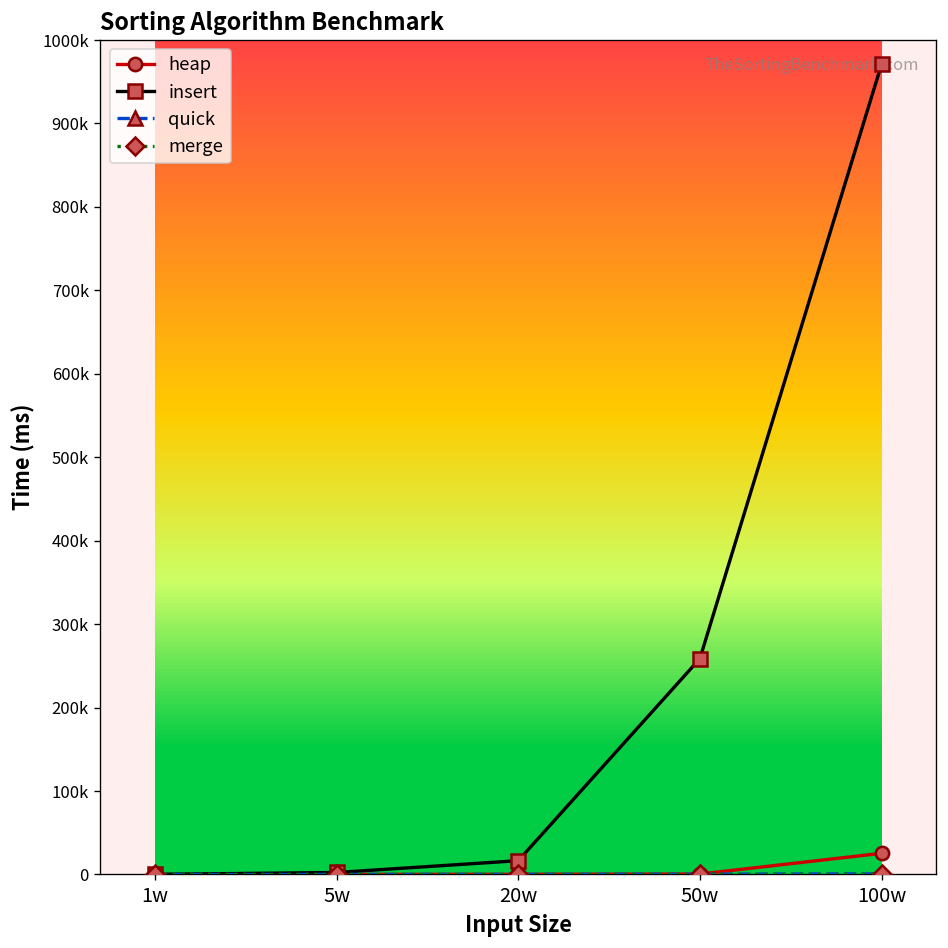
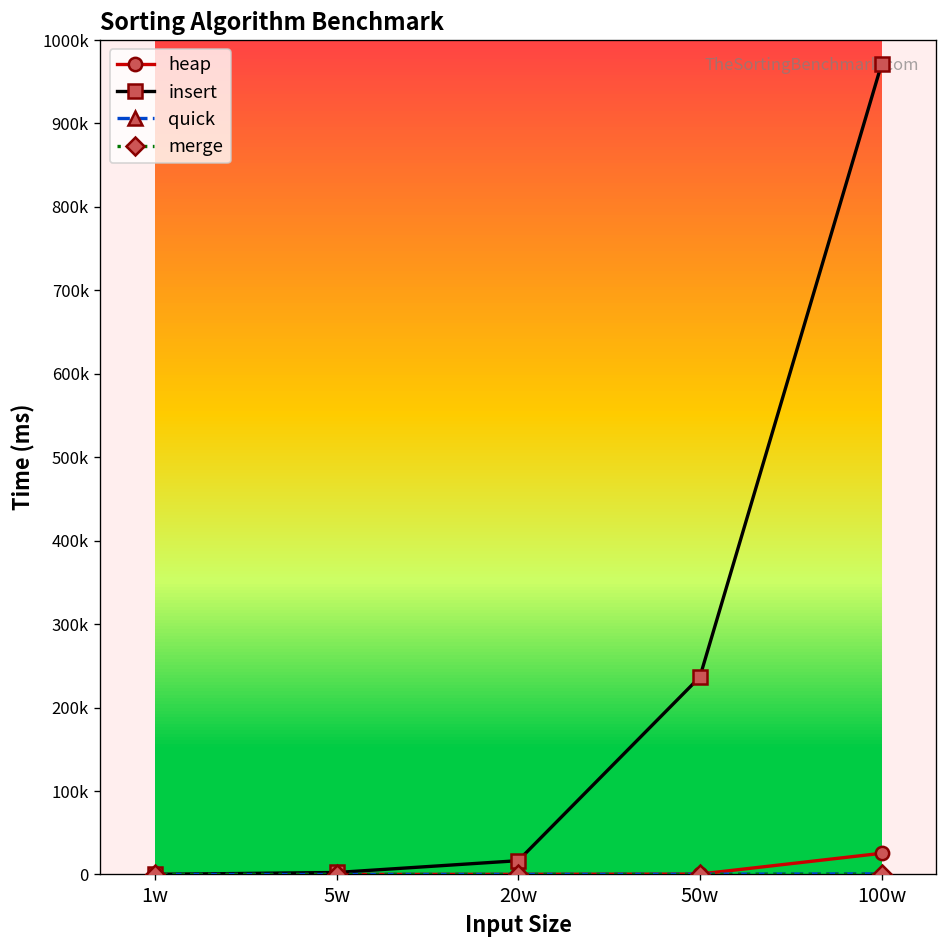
  {
    "heap": {
      "100w": 30000
    },
    "insert": {
      "20w": 20000,
-     "50w": 260000,
+     "50w": 240000,
      "100w": 970000
    }
  }
